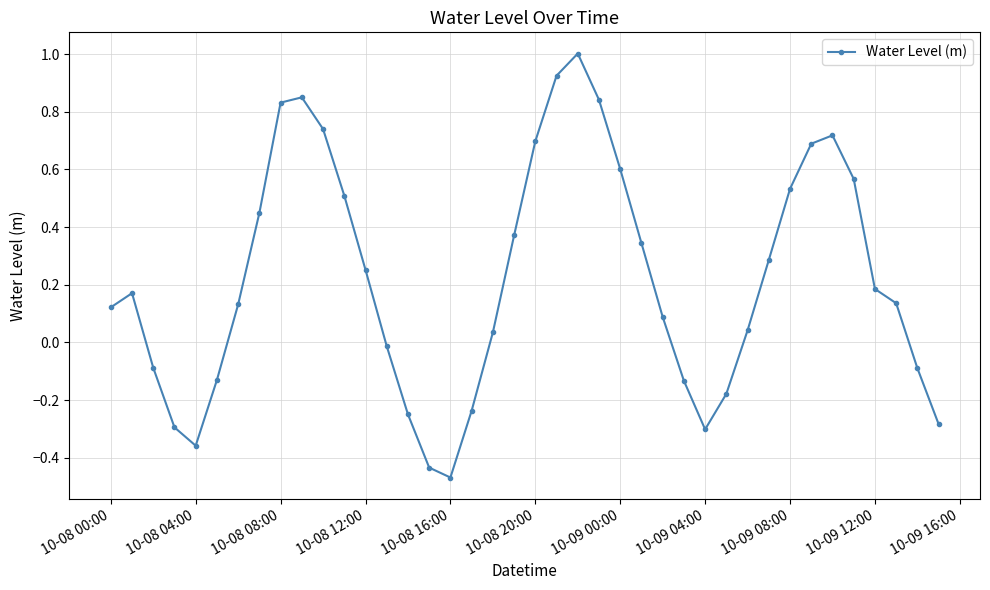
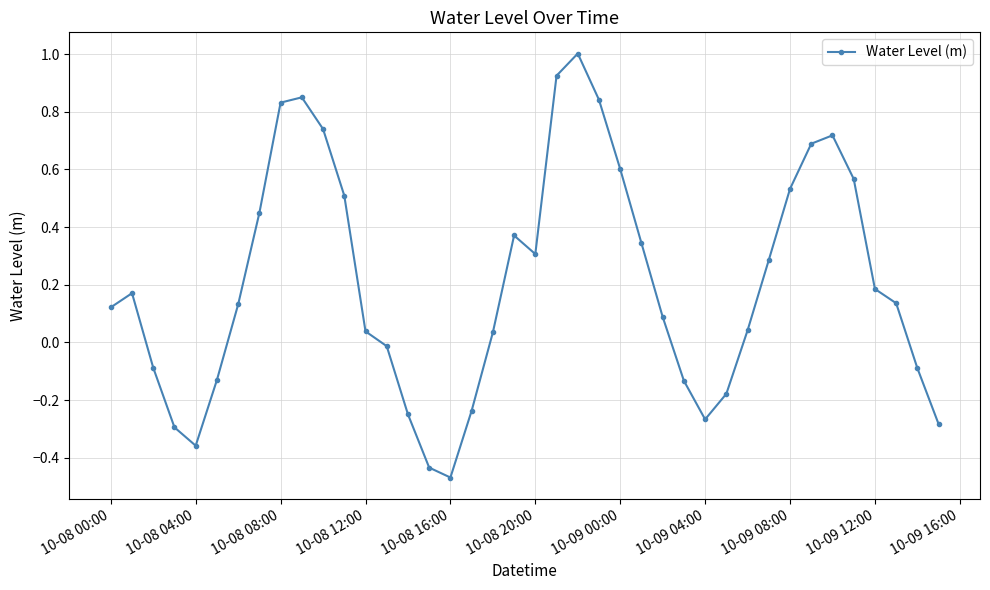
  {
    "10-08 00:00": 0.12,
    "10-08 04:00": -0.36,
    "10-08 08:00": 0.83,
-   "10-08 12:00": 0.25,
+   "10-08 12:00": 0.04,
    "10-08 16:00": -0.47,
-   "10-08 20:00": 0.70,
+   "10-08 20:00": 0.31,
    "10-09 00:00": 0.60,
-   "10-09 04:00": -0.30,
+   "10-09 04:00": -0.27,
    "10-09 08:00": 0.53,
    "10-09 12:00": 0.19
  }
